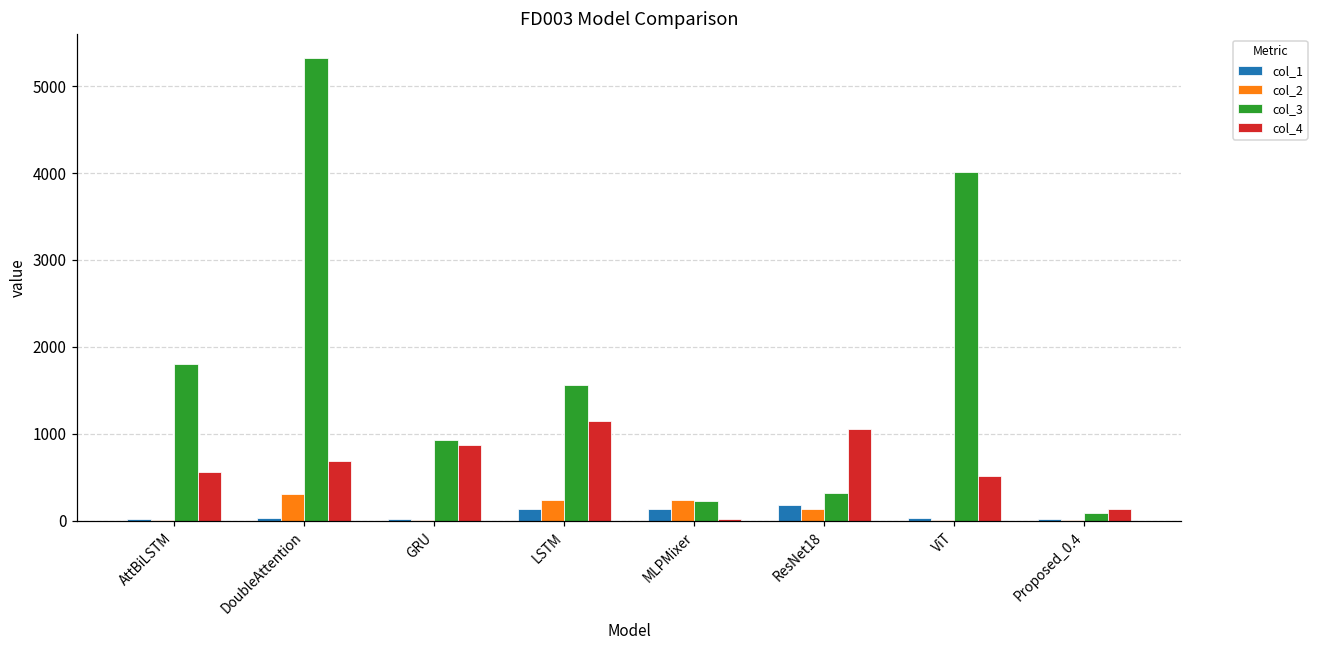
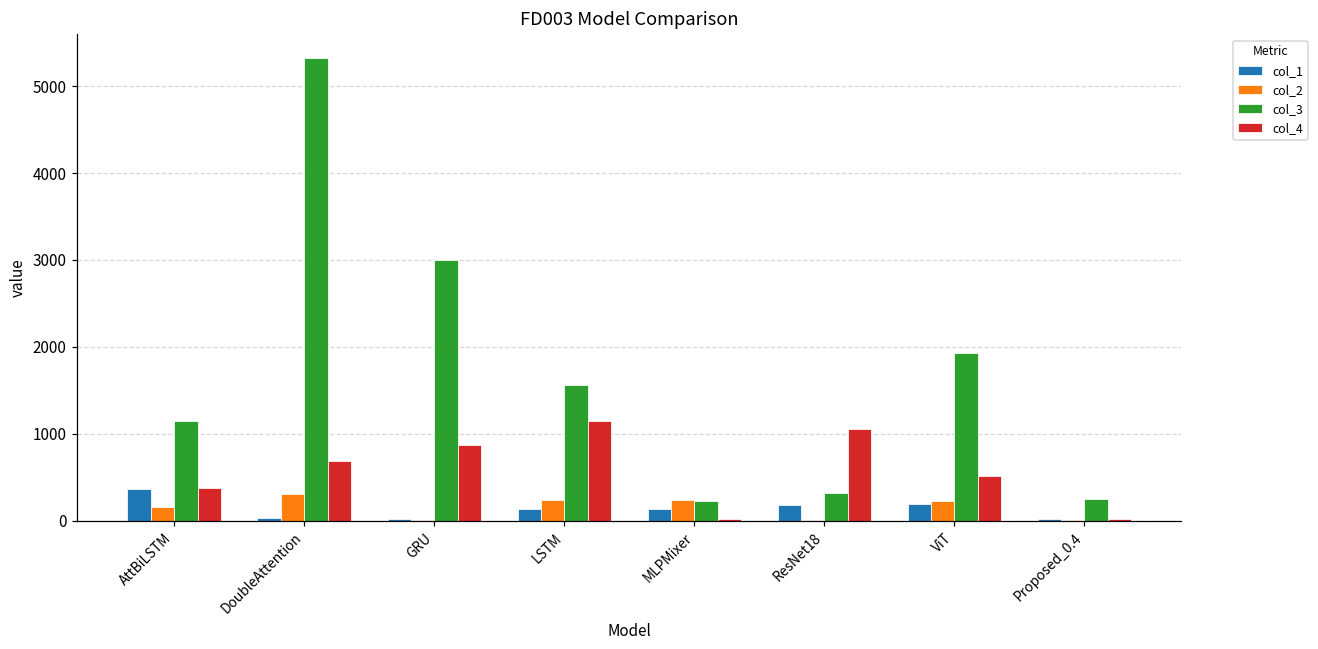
  {
    "col_1": {
-     "AttBiLSTM": 0,
+     "AttBiLSTM": 400,
      "LSTM": 100,
      "MLPMixer": 100,
      "ResNet18": 200,
-     "ViT": 0
+     "ViT": 200
    },
    "col_2": {
-     "AttBiLSTM": 0,
+     "AttBiLSTM": 200,
      "DoubleAttention": 300,
      "LSTM": 200,
      "MLPMixer": 200,
-     "ResNet18": 100,
-     "ViT": 0
+     "ResNet18": 0,
+     "ViT": 200
    },
    "col_3": {
-     "AttBiLSTM": 1800,
+     "AttBiLSTM": 1100,
      "DoubleAttention": 5300,
-     "GRU": 900,
+     "GRU": 3000,
      "LSTM": 1600,
      "MLPMixer": 200,
      "ResNet18": 300,
-     "ViT": 4000,
-     "Proposed_0.4": 100
+     "ViT": 1900,
+     "Proposed_0.4": 300
    },
    "col_4": {
-     "AttBiLSTM": 600,
+     "AttBiLSTM": 400,
      "DoubleAttention": 700,
      "GRU": 900,
      "LSTM": 1200,
      "ResNet18": 1100,
      "ViT": 500,
-     "Proposed_0.4": 100
+     "Proposed_0.4": 0
    }
  }
